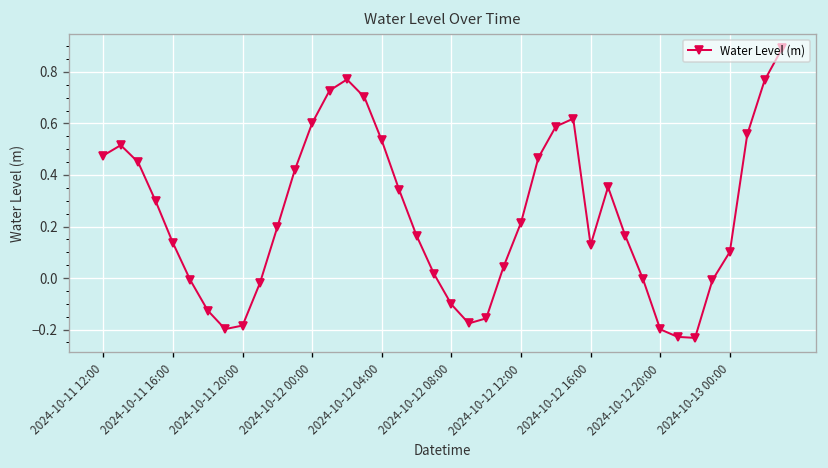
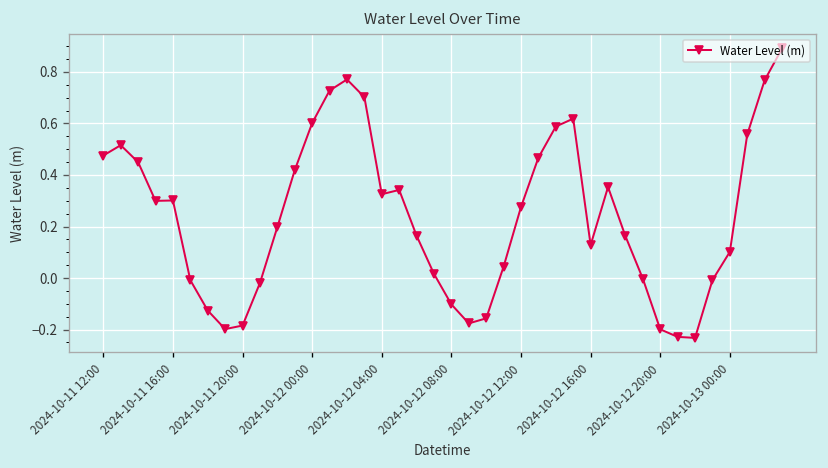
  {
    "2024-10-11 12:00": 0.48,
-   "2024-10-11 16:00": 0.14,
+   "2024-10-11 16:00": 0.30,
    "2024-10-11 20:00": -0.18,
    "2024-10-12 00:00": 0.60,
-   "2024-10-12 04:00": 0.53,
+   "2024-10-12 04:00": 0.33,
    "2024-10-12 08:00": -0.10,
-   "2024-10-12 12:00": 0.22,
+   "2024-10-12 12:00": 0.28,
    "2024-10-12 16:00": 0.13,
    "2024-10-12 20:00": -0.20,
    "2024-10-13 00:00": 0.10
  }
